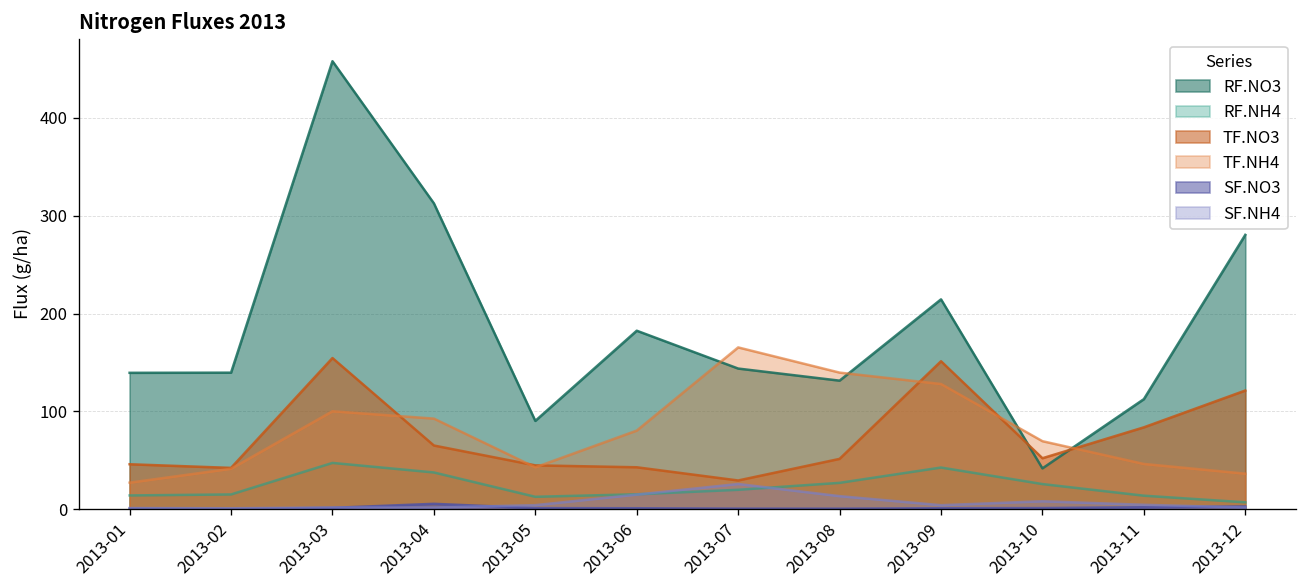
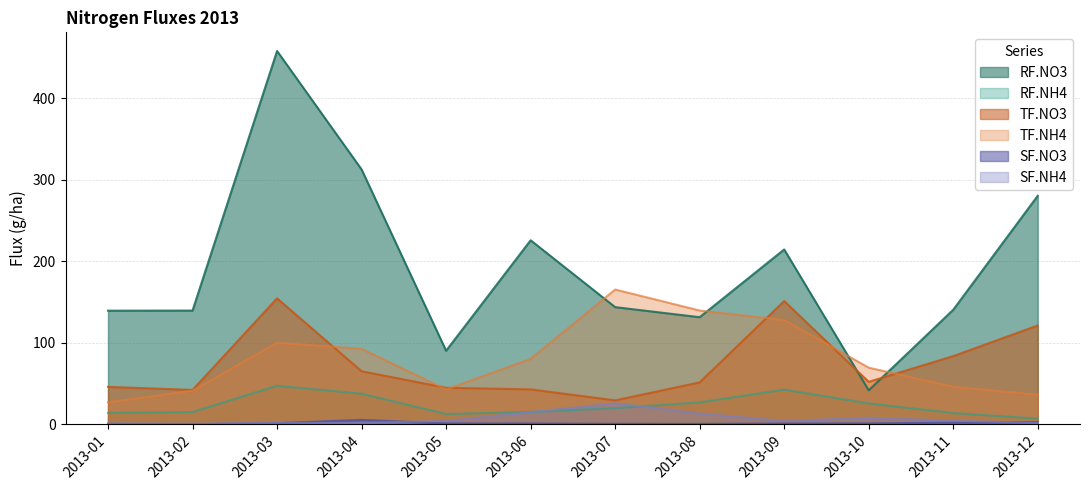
  {
    "RF.NO3": {
      "2013-01": 140,
      "2013-02": 140,
      "2013-03": 460,
      "2013-04": 310,
      "2013-05": 90,
-     "2013-06": 180,
+     "2013-06": 230,
      "2013-07": 140,
      "2013-08": 130,
      "2013-09": 210,
      "2013-10": 40,
-     "2013-11": 110,
+     "2013-11": 140,
      "2013-12": 280
    },
    "SF.NO3": {
      "2013-04": 10,
      "2013-06": 0,
      "2013-07": 0,
      "2013-08": 0,
      "2013-10": 0
    }
  }
